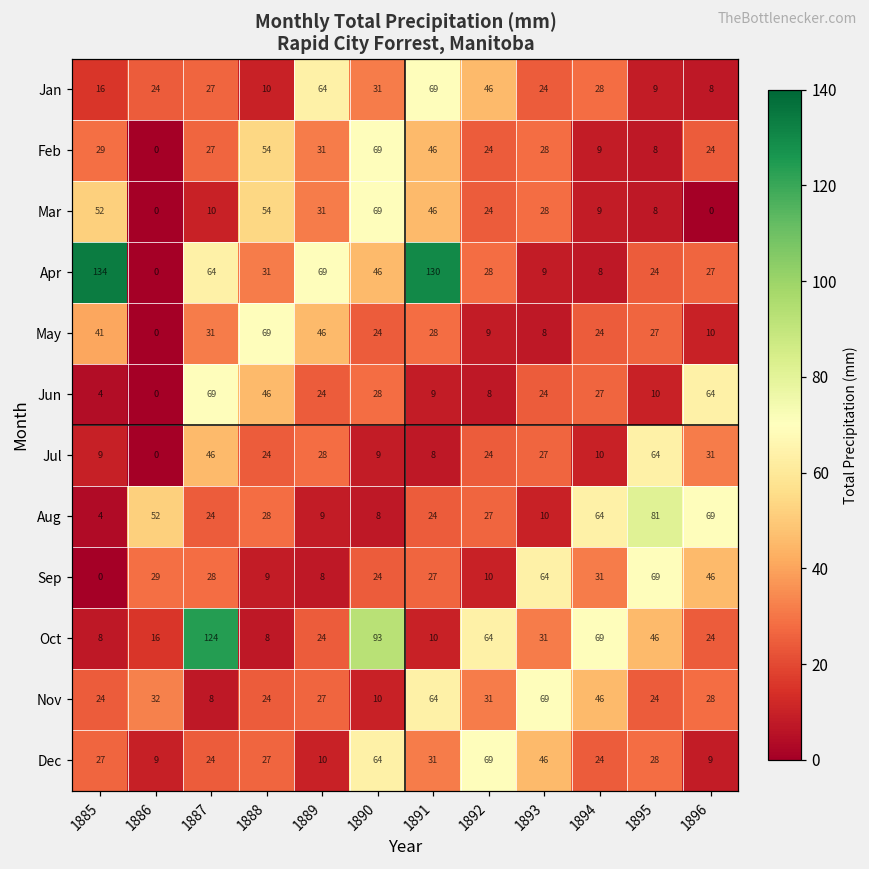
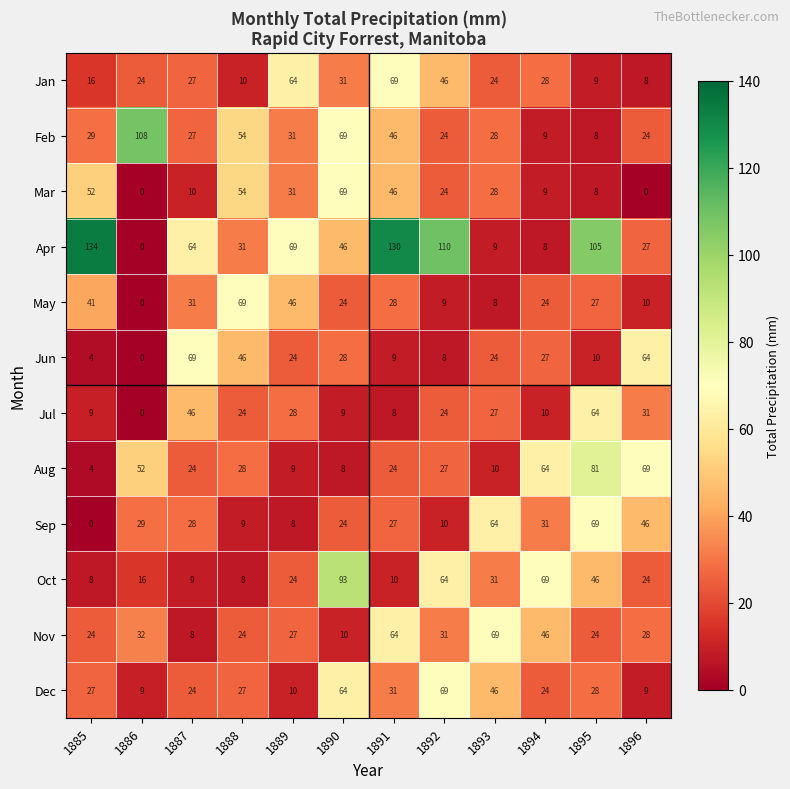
  {
    "Jan": {
      "1885": 16,
      "1886": 24,
      "1887": 27,
      "1888": 10,
      "1889": 64,
      "1890": 31,
      "1891": 69,
      "1892": 46,
      "1893": 24,
      "1894": 28,
      "1895": 9,
      "1896": 8
    },
    "Feb": {
      "1885": 29,
-     "1886": 0,
+     "1886": 108,
      "1887": 27,
      "1888": 54,
      "1889": 31,
      "1890": 69,
      "1891": 46,
      "1892": 24,
      "1893": 28,
      "1894": 9,
      "1895": 8,
      "1896": 24
    },
    "Mar": {
      "1885": 52,
      "1886": 0,
      "1887": 10,
      "1888": 54,
      "1889": 31,
      "1890": 69,
      "1891": 46,
      "1892": 24,
      "1893": 28,
      "1894": 9,
      "1895": 8,
      "1896": 0
    },
    "Apr": {
      "1885": 134,
      "1886": 0,
      "1887": 64,
      "1888": 31,
      "1889": 69,
      "1890": 46,
      "1891": 130,
-     "1892": 28,
+     "1892": 110,
      "1893": 9,
      "1894": 8,
-     "1895": 24,
+     "1895": 105,
      "1896": 27
    },
    "May": {
      "1885": 41,
      "1886": 0,
      "1887": 31,
      "1888": 69,
      "1889": 46,
      "1890": 24,
      "1891": 28,
      "1892": 9,
      "1893": 8,
      "1894": 24,
      "1895": 27,
      "1896": 10
    },
    "Jun": {
      "1885": 4,
      "1886": 0,
      "1887": 69,
      "1888": 46,
      "1889": 24,
      "1890": 28,
      "1891": 9,
      "1892": 8,
      "1893": 24,
      "1894": 27,
      "1895": 10,
      "1896": 64
    },
    "Jul": {
      "1885": 9,
      "1886": 0,
      "1887": 46,
      "1888": 24,
      "1889": 28,
      "1890": 9,
      "1891": 8,
      "1892": 24,
      "1893": 27,
      "1894": 10,
      "1895": 64,
      "1896": 31
    },
    "Aug": {
      "1885": 4,
      "1886": 52,
      "1887": 24,
      "1888": 28,
      "1889": 9,
      "1890": 8,
      "1891": 24,
      "1892": 27,
      "1893": 10,
      "1894": 64,
      "1895": 81,
      "1896": 69
    },
    "Sep": {
      "1885": 0,
      "1886": 29,
      "1887": 28,
      "1888": 9,
      "1889": 8,
      "1890": 24,
      "1891": 27,
      "1892": 10,
      "1893": 64,
      "1894": 31,
      "1895": 69,
      "1896": 46
    },
    "Oct": {
      "1885": 8,
      "1886": 16,
-     "1887": 124,
+     "1887": 9,
      "1888": 8,
      "1889": 24,
      "1890": 93,
      "1891": 10,
      "1892": 64,
      "1893": 31,
      "1894": 69,
      "1895": 46,
      "1896": 24
    },
    "Nov": {
      "1885": 24,
      "1886": 32,
      "1887": 8,
      "1888": 24,
      "1889": 27,
      "1890": 10,
      "1891": 64,
      "1892": 31,
      "1893": 69,
      "1894": 46,
      "1895": 24,
      "1896": 28
    },
    "Dec": {
      "1885": 27,
      "1886": 9,
      "1887": 24,
      "1888": 27,
      "1889": 10,
      "1890": 64,
      "1891": 31,
      "1892": 69,
      "1893": 46,
      "1894": 24,
      "1895": 28,
      "1896": 9
    }
  }
